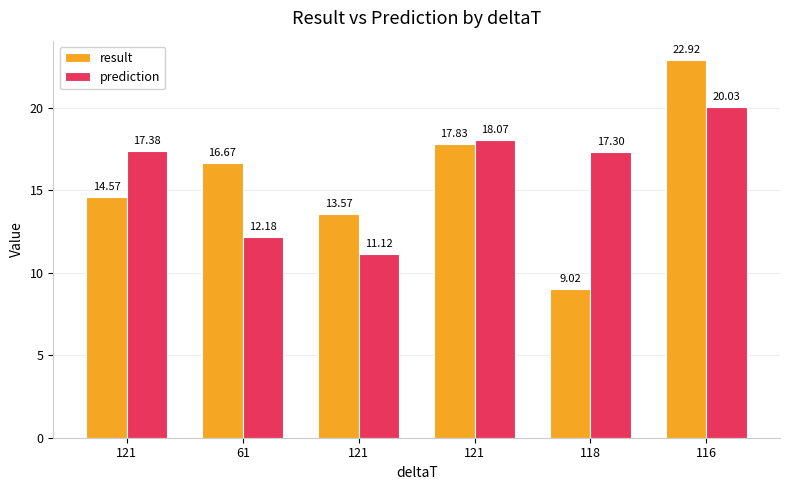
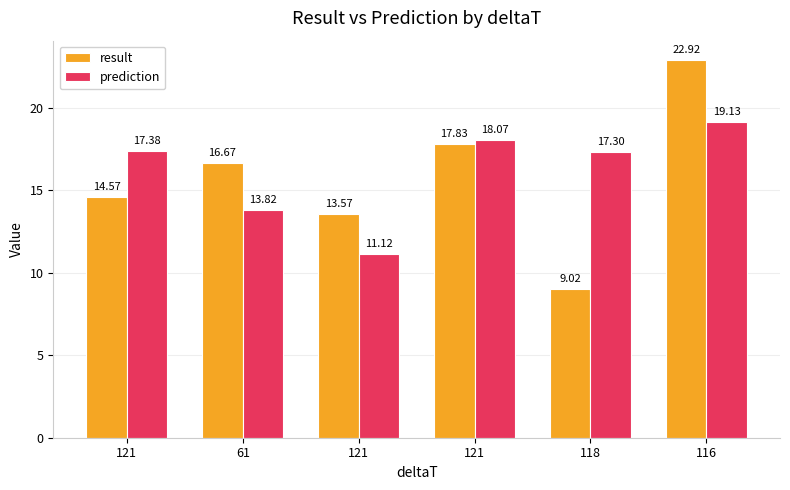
  {
    "result": {
      "61": 16.67,
      "118": 9.02,
      "116": 22.92
    },
    "prediction": {
-     "61": 12.18,
+     "61": 13.82,
      "118": 17.30,
-     "116": 20.03
+     "116": 19.13
    }
  }
